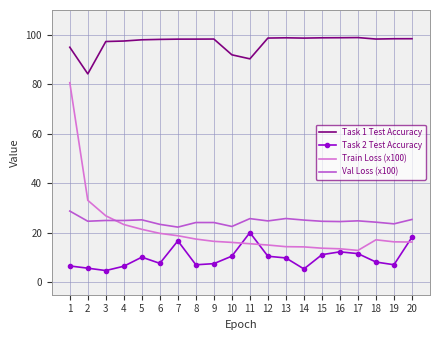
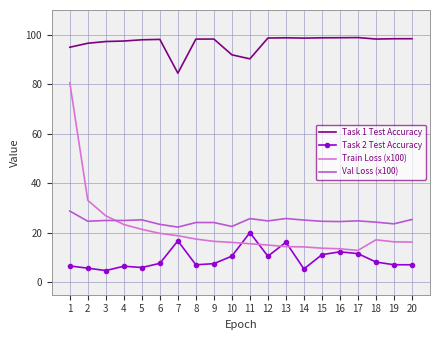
  {
    "Task 1 Test Accuracy": {
      "1": 95,
-     "2": 84,
+     "2": 97,
      "3": 97,
      "4": 97,
      "5": 98,
      "6": 98,
-     "7": 98,
+     "7": 84,
      "8": 98,
      "9": 98,
      "10": 92,
      "11": 90,
      "12": 99,
      "13": 99,
      "14": 99,
      "15": 99,
      "16": 99,
      "17": 99,
      "18": 98,
      "19": 98,
      "20": 98
    },
    "Task 2 Test Accuracy": {
      "1": 7,
      "2": 6,
      "3": 5,
      "4": 7,
-     "5": 10,
+     "5": 6,
      "6": 8,
      "7": 17,
      "8": 7,
      "9": 8,
      "10": 11,
      "11": 20,
      "12": 11,
-     "13": 10,
+     "13": 16,
      "14": 5,
      "15": 11,
      "16": 12,
      "17": 12,
      "18": 8,
      "19": 7,
-     "20": 18
+     "20": 7
    }
  }
